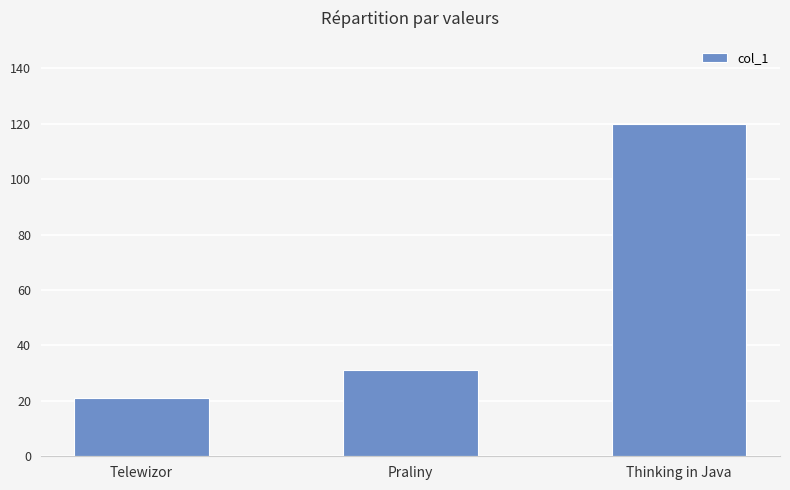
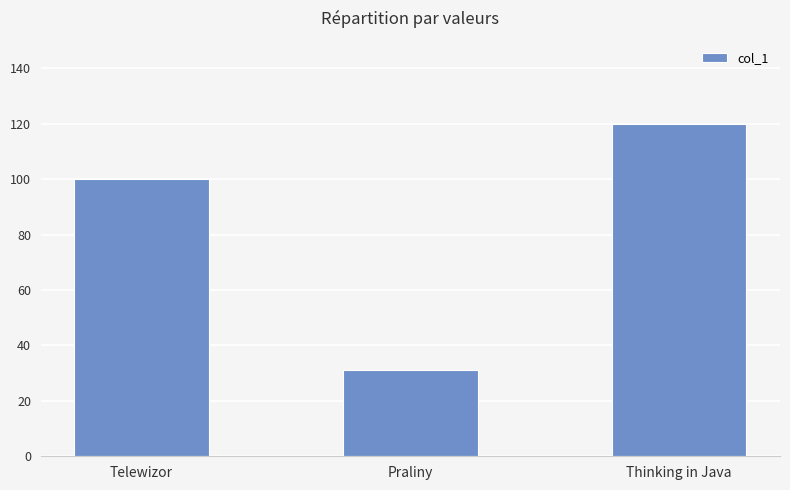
  {
-   "Telewizor": 21,
+   "Telewizor": 100,
    "Praliny": 31,
    "Thinking in Java": 120
  }
